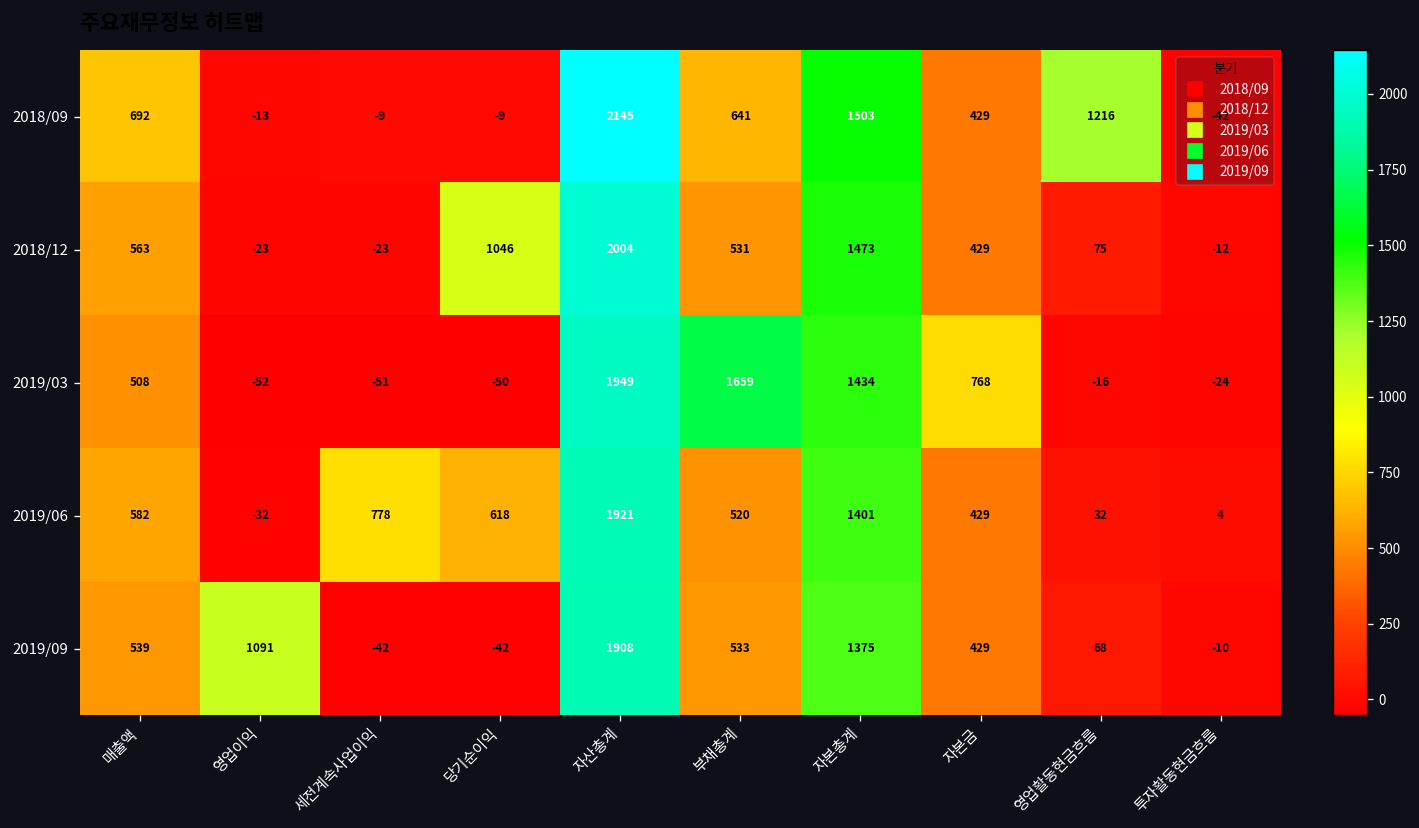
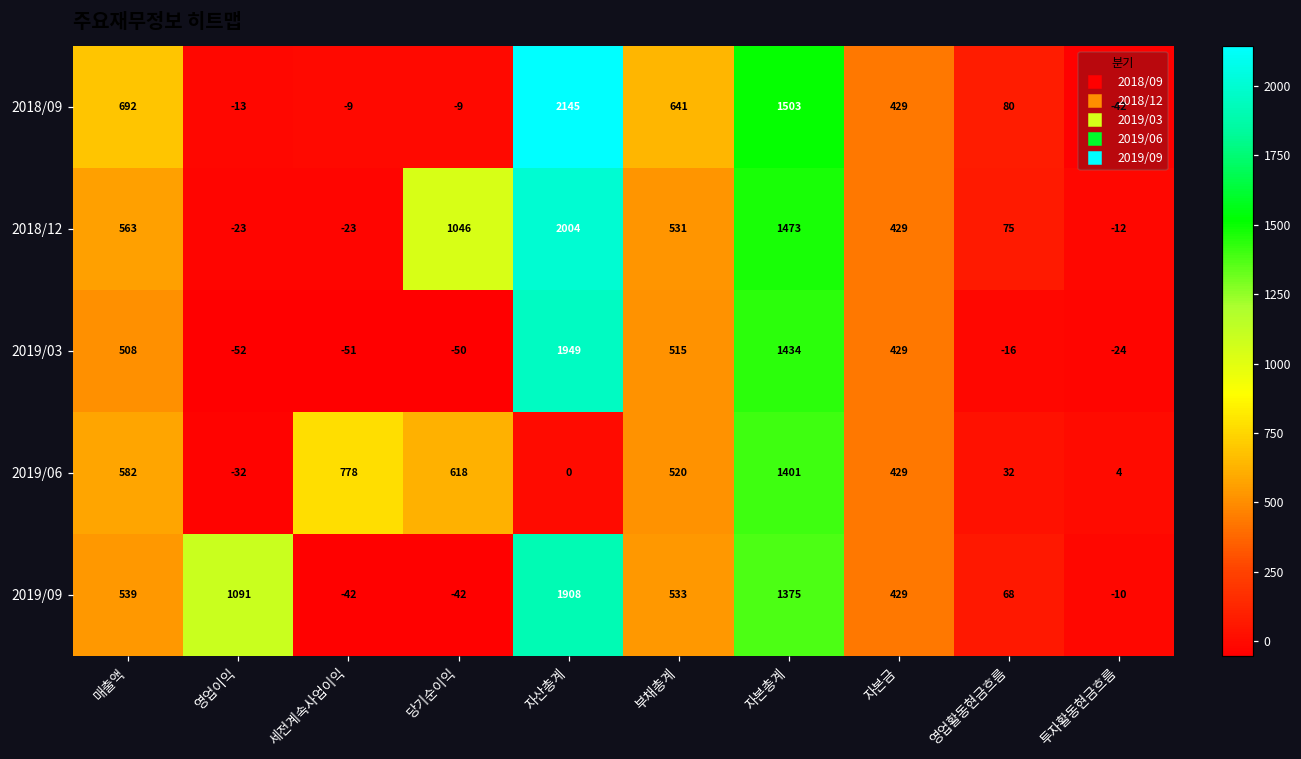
  {
    "2018/09": {
      "매출액": 692,
      "영업이익": -13,
      "세전계속사업이익": -9,
      "당기순이익": -9,
      "자산총계": 2145,
      "부채총계": 641,
      "자본총계": 1503,
      "자본금": 429,
-     "영업활동현금흐름": 1216
+     "영업활동현금흐름": 80
    },
    "2018/12": {
      "매출액": 563,
      "영업이익": -23,
      "세전계속사업이익": -23,
      "당기순이익": 1046,
      "자산총계": 2004,
      "부채총계": 531,
      "자본총계": 1473,
      "자본금": 429,
      "영업활동현금흐름": 75,
      "투자활동현금흐름": -12
    },
    "2019/03": {
      "매출액": 508,
      "영업이익": -52,
      "세전계속사업이익": -51,
      "당기순이익": -50,
      "자산총계": 1949,
-     "부채총계": 1659,
+     "부채총계": 515,
      "자본총계": 1434,
-     "자본금": 768,
+     "자본금": 429,
      "영업활동현금흐름": -16,
      "투자활동현금흐름": -24
    },
    "2019/06": {
      "매출액": 582,
      "영업이익": -32,
      "세전계속사업이익": 778,
      "당기순이익": 618,
-     "자산총계": 1921,
+     "자산총계": 0,
      "부채총계": 520,
      "자본총계": 1401,
      "자본금": 429,
      "영업활동현금흐름": 32,
      "투자활동현금흐름": 4
    },
    "2019/09": {
      "매출액": 539,
      "영업이익": 1091,
      "세전계속사업이익": -42,
      "당기순이익": -42,
      "자산총계": 1908,
      "부채총계": 533,
      "자본총계": 1375,
      "자본금": 429,
      "영업활동현금흐름": 68,
      "투자활동현금흐름": -10
    }
  }
